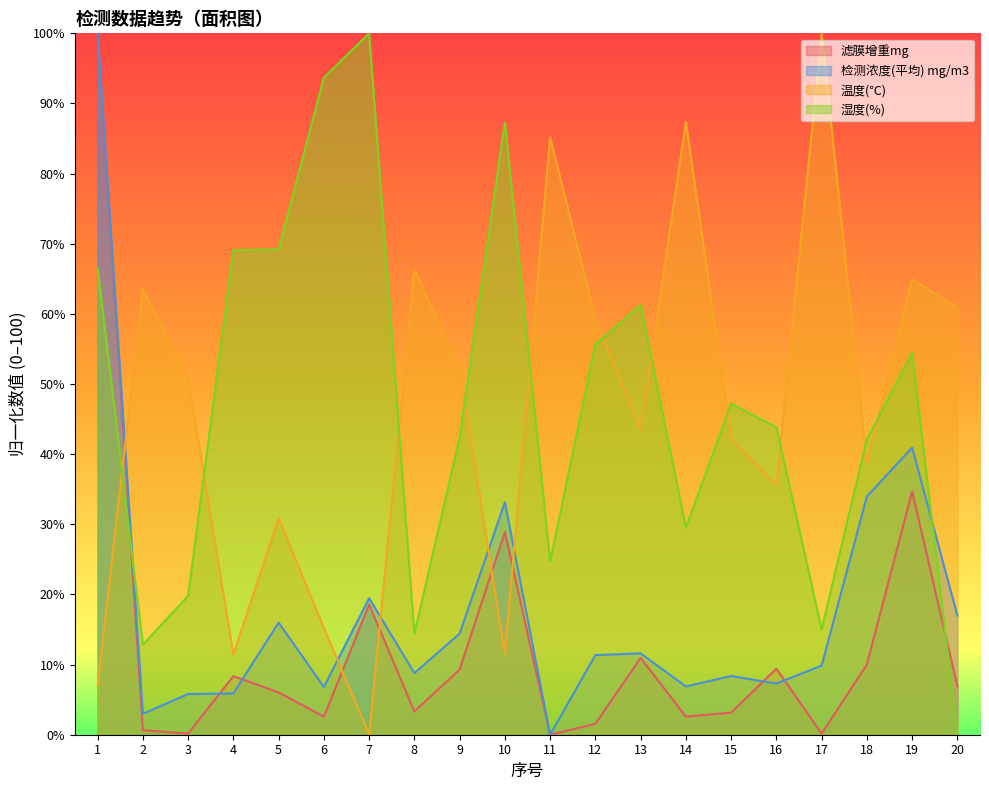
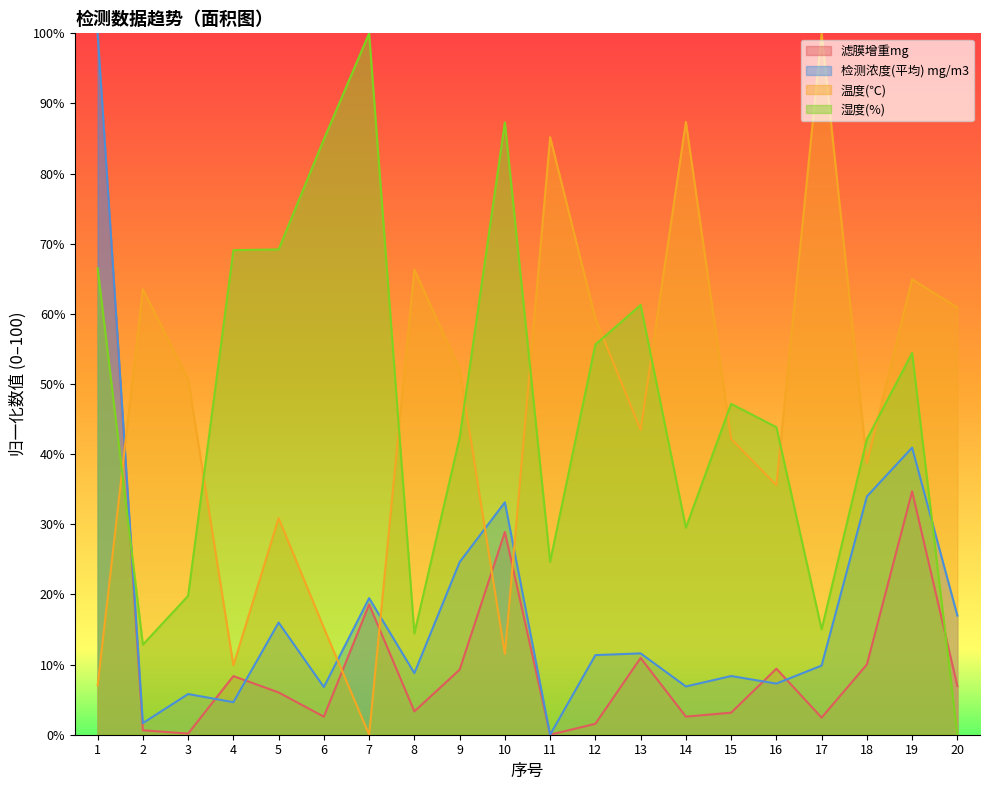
  {
    "滤膜增重mg": {
      "2": "1%",
      "3": "0%",
      "4": "8%",
      "5": "6%",
      "6": "3%",
      "7": "19%",
      "8": "3%",
      "9": "9%",
      "10": "29%",
      "12": "2%",
      "13": "11%",
      "14": "3%",
      "15": "3%",
      "16": "9%",
-     "17": "0%",
+     "17": "2%",
      "18": "10%",
      "19": "35%",
      "20": "7%"
    },
    "检测浓度(平均) mg/m3": {
-     "2": "3%",
+     "2": "2%",
      "3": "6%",
-     "4": "6%",
+     "4": "5%",
      "5": "16%",
      "6": "7%",
      "7": "19%",
      "8": "9%",
-     "9": "14%",
+     "9": "25%",
      "10": "33%",
      "12": "11%",
      "13": "12%",
      "14": "7%",
      "15": "8%",
      "16": "7%",
      "17": "10%",
      "18": "34%",
      "19": "41%",
      "20": "17%"
    },
    "温度(℃)": {
      "1": "7%",
      "2": "64%",
      "3": "51%",
-     "4": "11%",
+     "4": "10%",
      "5": "31%",
      "6": "15%",
      "7": "0%",
      "8": "66%",
      "9": "52%",
      "10": "12%",
      "11": "85%",
      "12": "59%",
      "13": "43%",
      "14": "87%",
      "15": "42%",
      "16": "36%",
      "17": "100%",
      "18": "39%",
      "19": "65%",
      "20": "61%"
    },
    "湿度(%)": {
      "1": "67%",
      "2": "13%",
      "3": "20%",
      "4": "69%",
      "5": "69%",
-     "6": "94%",
+     "6": "85%",
      "7": "100%",
      "8": "14%",
      "9": "42%",
      "10": "87%",
      "11": "25%",
      "12": "56%",
      "13": "61%",
      "14": "30%",
      "15": "47%",
      "16": "44%",
      "17": "15%",
      "18": "42%",
      "19": "54%",
      "20": "0%"
    }
  }
